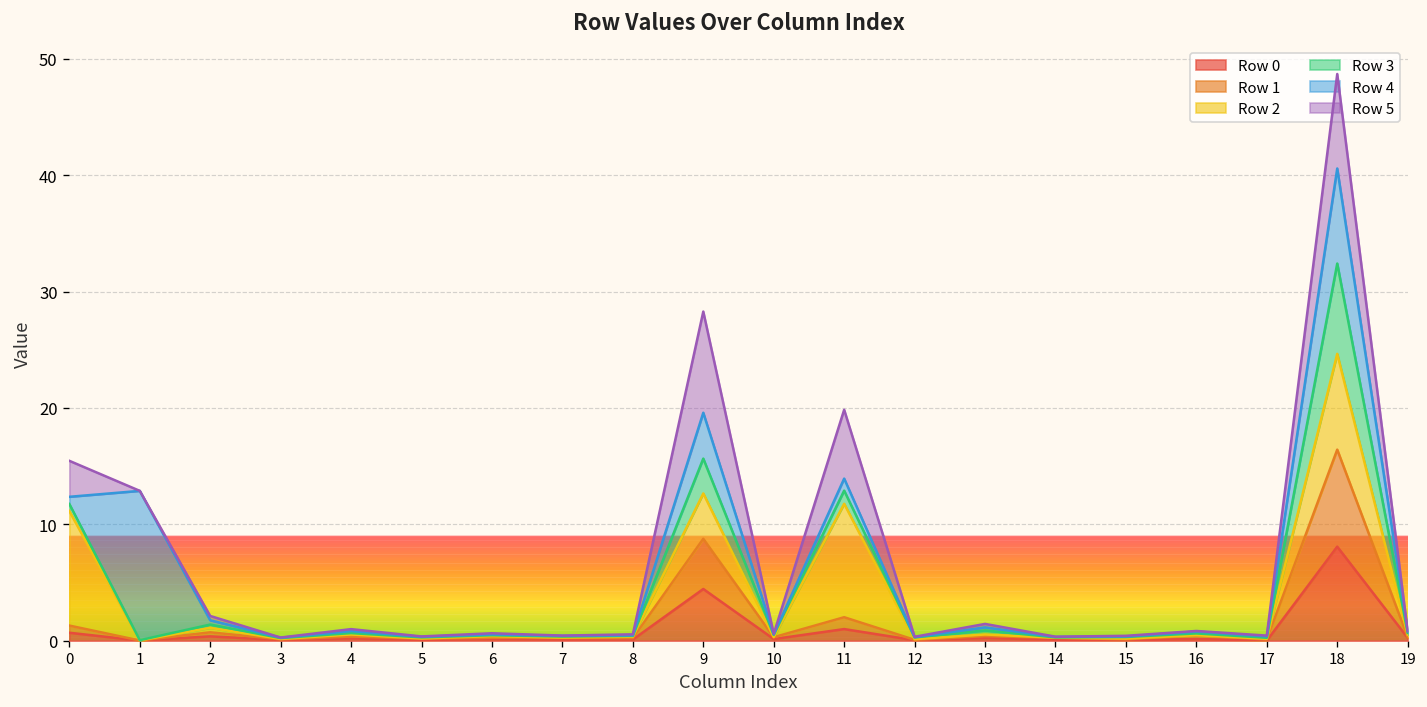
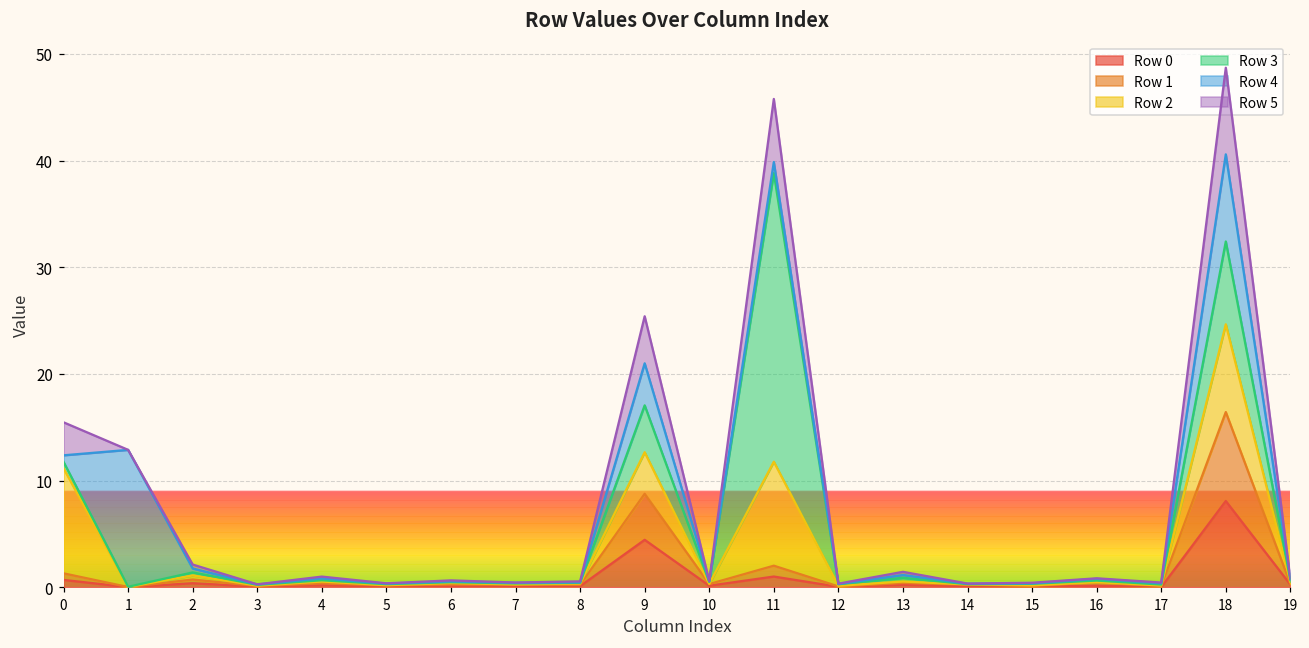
  {
    "Row 2": {
      "0": 10,
      "2": 0,
      "9": 4,
      "11": 10,
      "18": 8
    },
    "Row 3": {
      "0": 1,
      "2": 0,
-     "9": 3,
-     "11": 1,
+     "9": 4,
+     "11": 27,
      "13": 0,
      "18": 8
    },
    "Row 4": {
      "0": 1,
      "2": 0,
      "9": 4,
      "11": 1,
      "13": 0,
      "18": 8
    },
    "Row 5": {
      "0": 3,
      "2": 0,
-     "9": 9,
+     "9": 4,
      "11": 6,
      "13": 0
    }
  }
